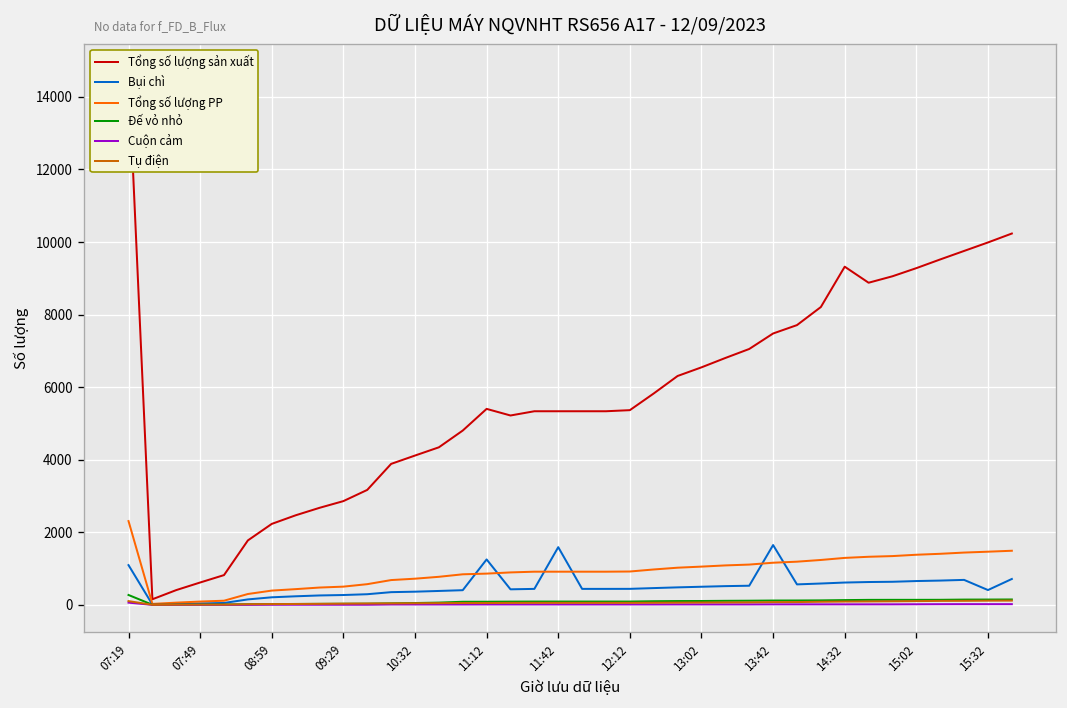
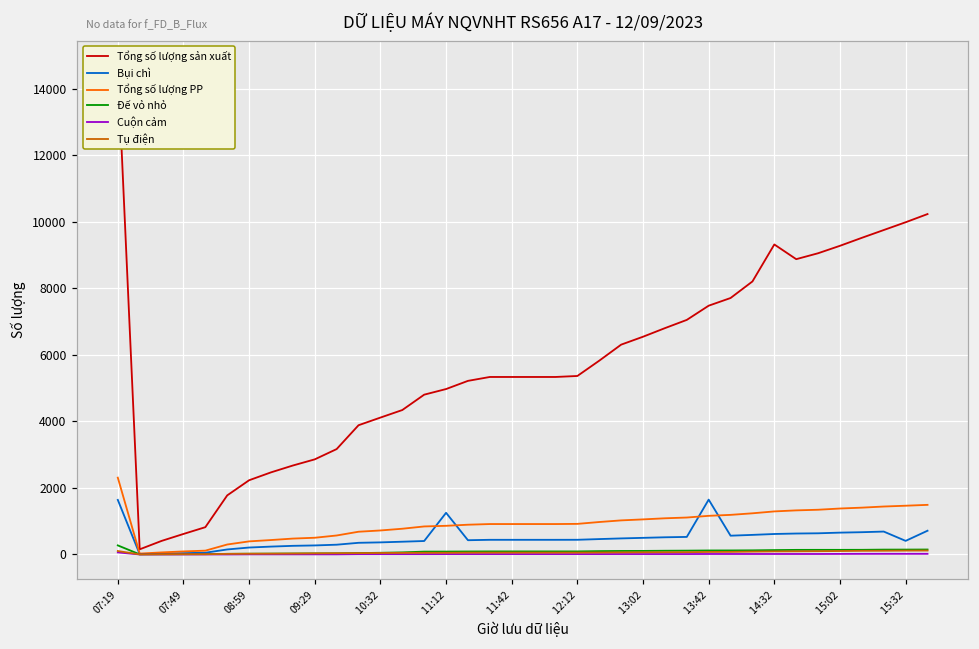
  {
    "Tổng số lượng sản xuất": {
      "07:49": 600,
      "08:59": 2200,
      "09:29": 2900,
      "10:32": 4100,
-     "11:12": 5400,
+     "11:12": 5000,
      "11:42": 5300,
      "12:12": 5400,
      "13:02": 6500,
      "13:42": 7500,
      "14:32": 9300,
      "15:02": 9300,
      "15:32": 10000
    },
    "Bụi chì": {
-     "07:19": 1100,
+     "07:19": 1600,
      "08:59": 200,
      "09:29": 300,
      "10:32": 400,
      "11:12": 1300,
-     "11:42": 1600,
+     "11:42": 400,
      "12:12": 400,
      "13:02": 500,
      "13:42": 1600,
      "14:32": 600,
      "15:02": 700,
      "15:32": 400
    },
    "Đế vỏ nhỏ": {
      "07:19": 300
    },
    "Cuộn cảm": {
      "15:02": 0,
      "15:32": 0
    }
  }
